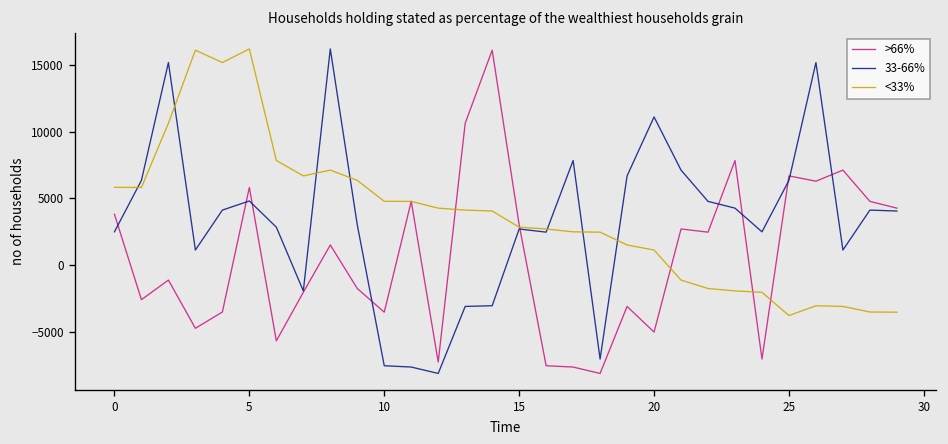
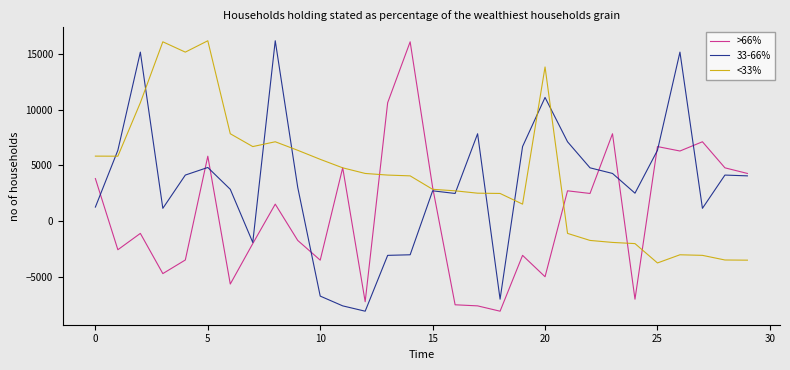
  {
    ">66%": {
      "0": 3800,
      "5": 5800,
      "10": -3500,
      "20": -5000,
      "25": 6700
    },
    "33-66%": {
-     "0": 2500,
+     "0": 1300,
      "5": 4800,
-     "10": -7500,
+     "10": -6800,
      "20": 11100,
      "25": 6400
    },
    "<33%": {
      "0": 5800,
      "5": 16200,
-     "10": 4800,
-     "20": 1100,
+     "10": 5500,
+     "20": 13900,
      "25": -3800
    }
  }
